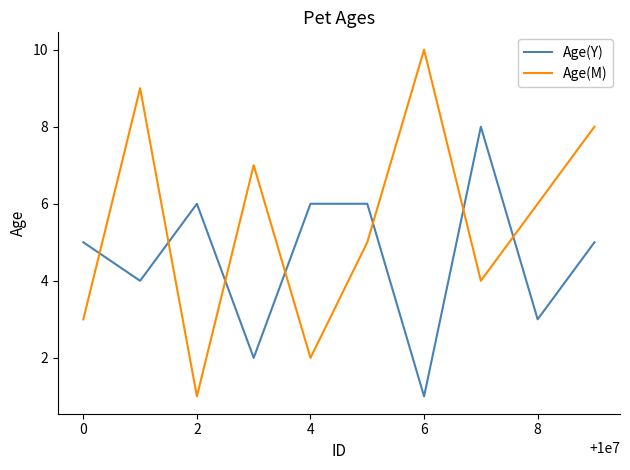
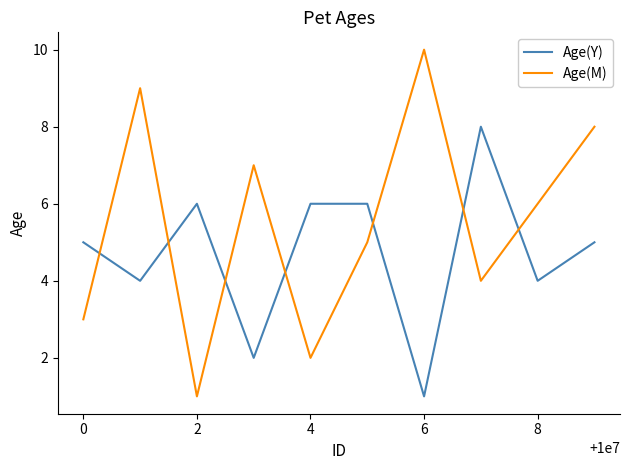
  {
    "Age(Y)": {
      "0": 5,
      "2": 6,
      "4": 6,
      "6": 1,
-     "8": 3
+     "8": 4
    },
    "Age(M)": {
      "0": 3,
      "2": 1,
      "4": 2,
      "6": 10,
      "8": 6
    }
  }
